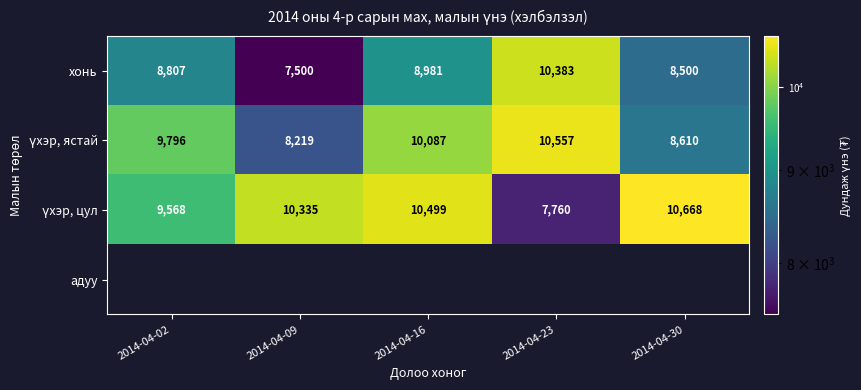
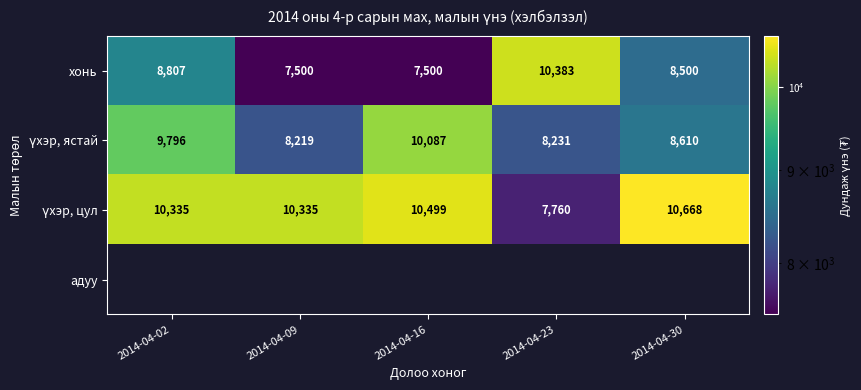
  {
    "хонь": {
      "2014-04-02": "8,807",
      "2014-04-09": "7,500",
-     "2014-04-16": "8,981",
+     "2014-04-16": "7,500",
      "2014-04-23": "10,383",
      "2014-04-30": "8,500"
    },
    "үхэр, ястай": {
      "2014-04-02": "9,796",
      "2014-04-09": "8,219",
      "2014-04-16": "10,087",
-     "2014-04-23": "10,557",
+     "2014-04-23": "8,231",
      "2014-04-30": "8,610"
    },
    "үхэр, цул": {
-     "2014-04-02": "9,568",
+     "2014-04-02": "10,335",
      "2014-04-09": "10,335",
      "2014-04-16": "10,499",
      "2014-04-23": "7,760",
      "2014-04-30": "10,668"
    }
  }
